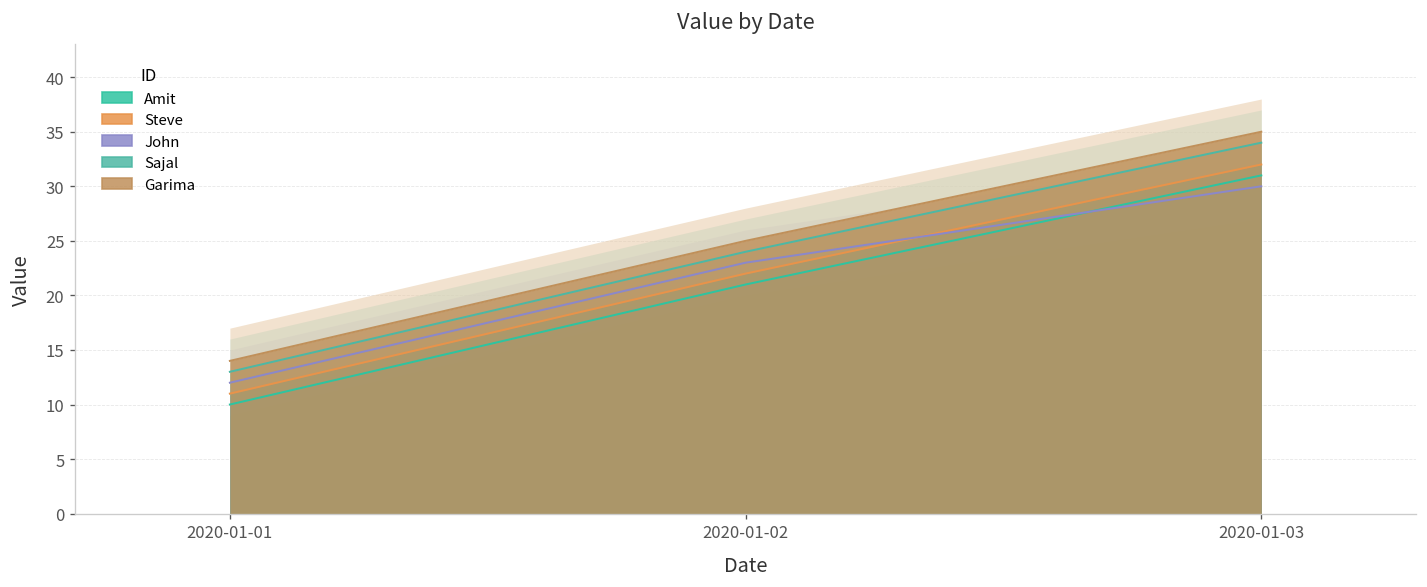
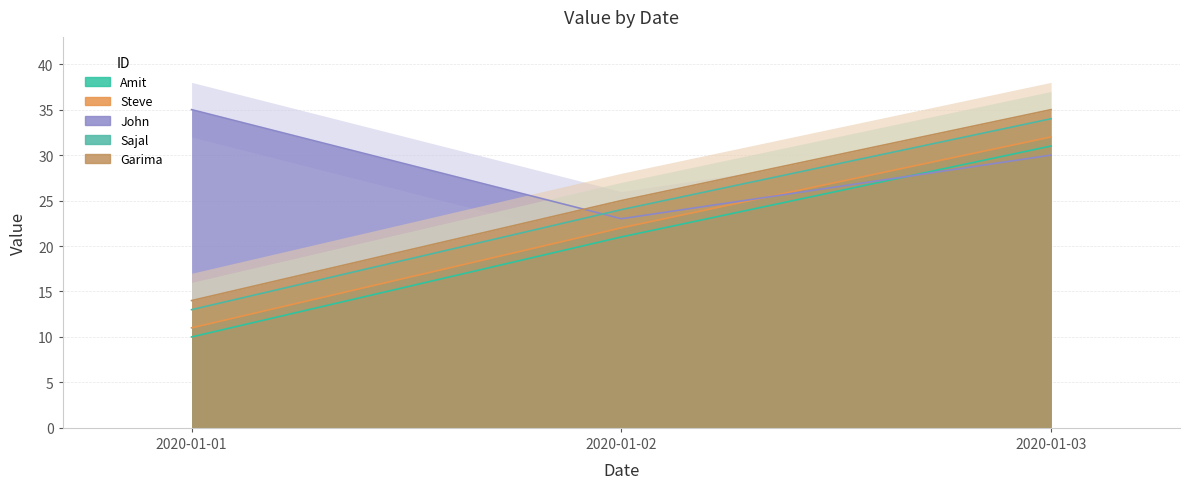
  {
    "John": {
-     "2020-01-01": 12,
+     "2020-01-01": 35,
      "2020-01-02": 23,
      "2020-01-03": 30
    }
  }
